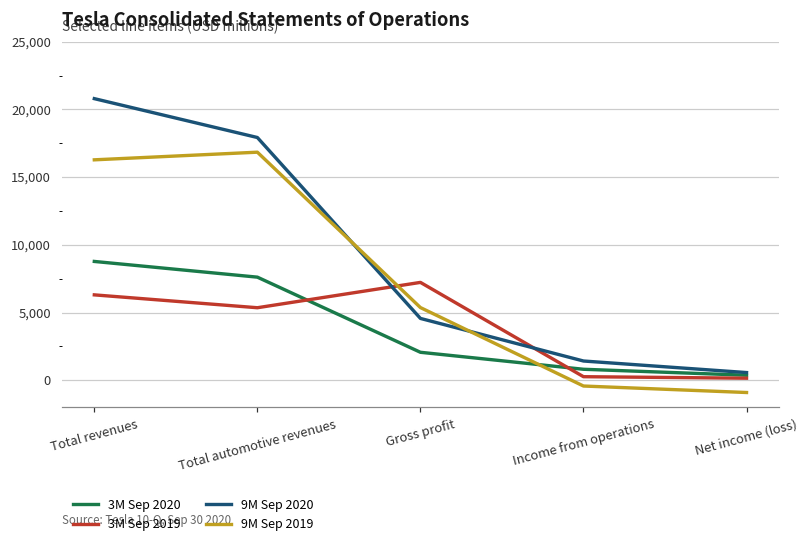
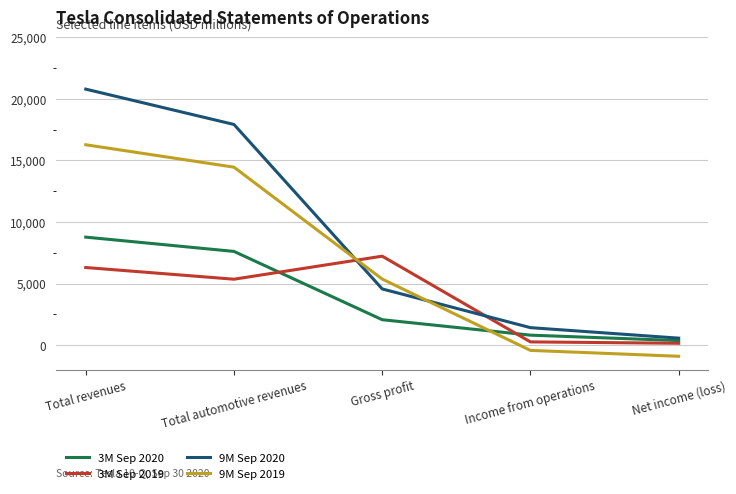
  {
    "3M Sep 2019": {
      "Total revenues": "6,300",
      "Total automotive revenues": "5,400",
      "Gross profit": "7,200",
      "Income from operations": "300",
      "Net income (loss)": "200"
    },
    "9M Sep 2019": {
      "Total revenues": "16,300",
-     "Total automotive revenues": "16,800",
+     "Total automotive revenues": "14,500",
      "Gross profit": "5,400",
      "Income from operations": "-400",
      "Net income (loss)": "-900"
    }
  }
